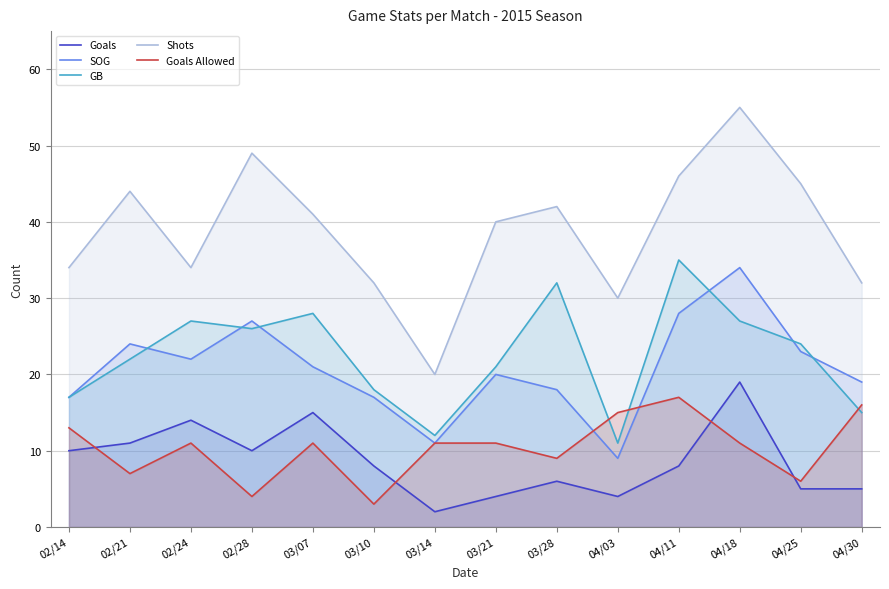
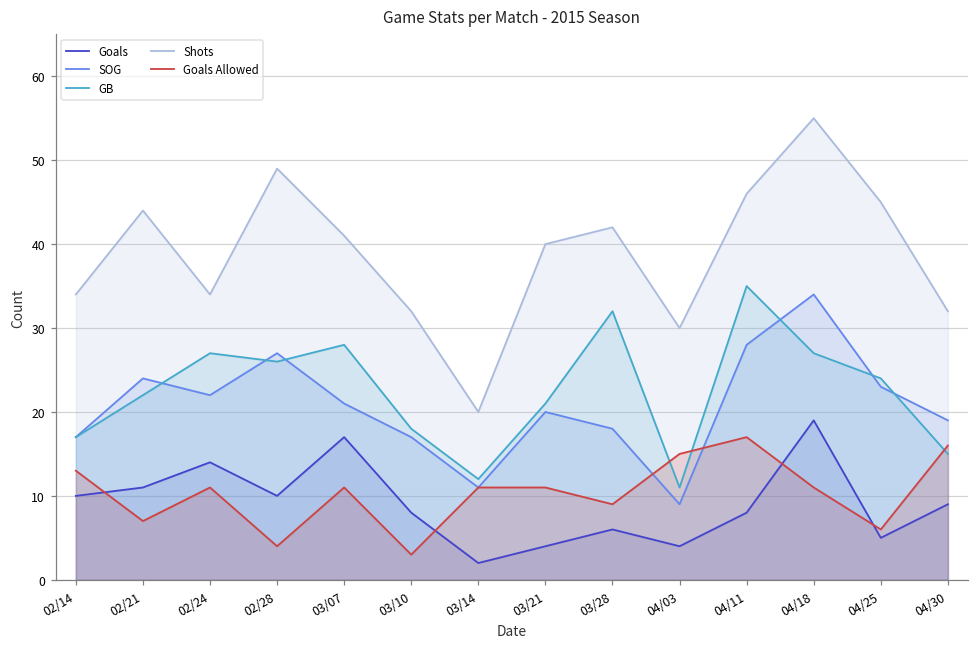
  {
    "Goals": {
      "02/14": 10,
      "02/21": 11,
      "02/24": 14,
      "02/28": 10,
-     "03/07": 15,
+     "03/07": 17,
      "03/10": 8,
      "03/14": 2,
      "03/21": 4,
      "03/28": 6,
      "04/03": 4,
      "04/11": 8,
      "04/18": 19,
      "04/25": 5,
-     "04/30": 5
+     "04/30": 9
    },
    "Shots": {
      "02/14": 34,
      "02/21": 44,
      "02/24": 34,
      "02/28": 49,
      "03/07": 41,
      "03/10": 32,
      "03/14": 20,
      "03/21": 40,
      "03/28": 42,
      "04/03": 30,
      "04/11": 46,
      "04/18": 55,
      "04/25": 45,
      "04/30": 32
    },
    "Goals Allowed": {
      "02/14": 13,
      "02/21": 7,
      "02/24": 11,
      "02/28": 4,
      "03/07": 11,
      "03/10": 3,
      "03/21": 11,
      "03/28": 9,
      "04/03": 15,
      "04/11": 17,
      "04/18": 11,
      "04/25": 6,
      "04/30": 16
    }
  }
